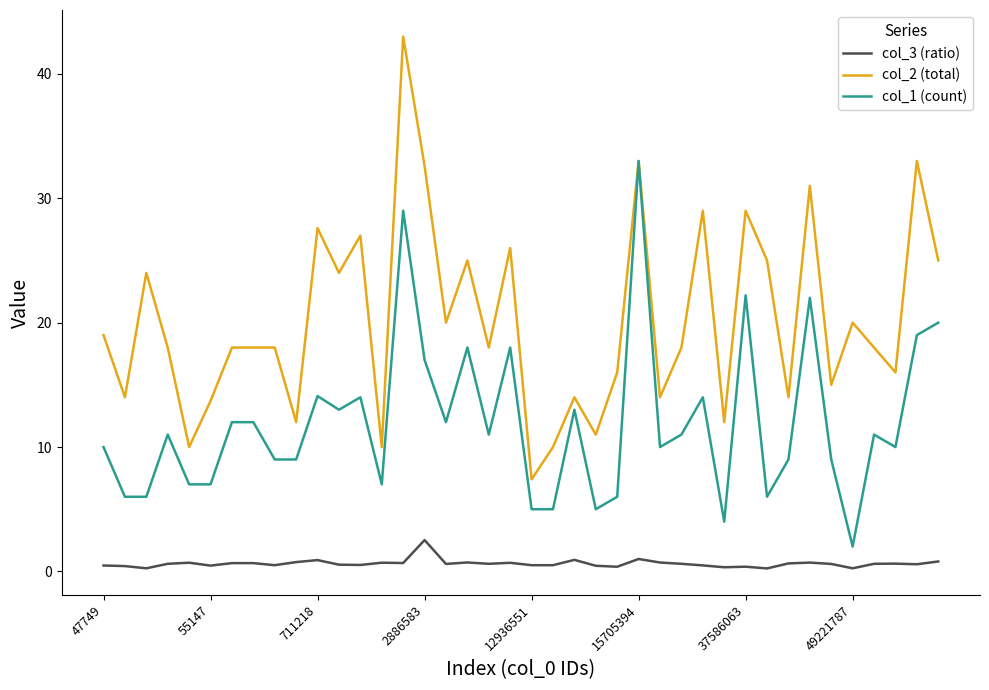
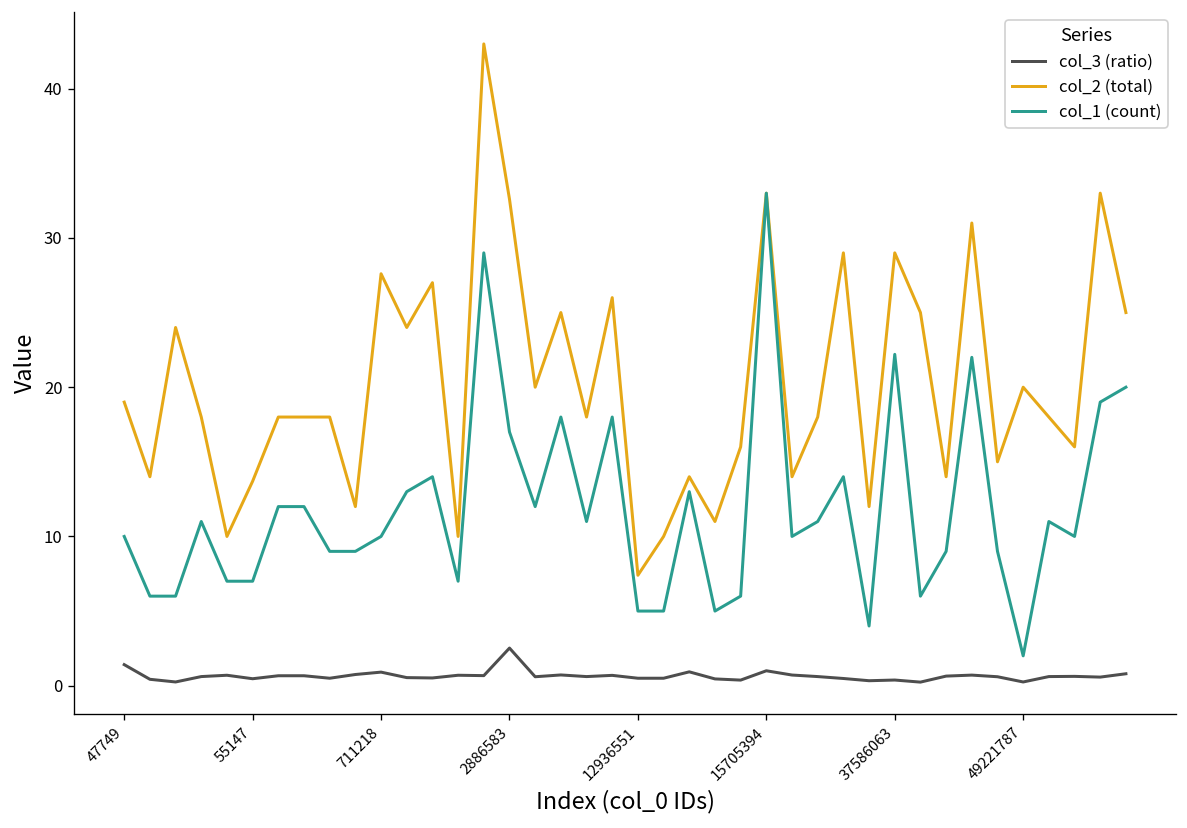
  {
    "col_3 (ratio)": {
-     "47749": 0.5,
+     "47749": 1.4,
      "55147": 0.5,
      "711218": 0.9,
      "2886583": 2.5,
      "12936551": 0.5,
      "15705394": 1.0,
      "37586063": 0.4,
      "49221787": 0.3
    },
    "col_2 (total)": {
      "47749": 19.0,
      "55147": 13.7,
      "711218": 27.6,
      "2886583": 32.6,
      "12936551": 7.4,
      "37586063": 29.0,
      "49221787": 20.0
    },
    "col_1 (count)": {
      "47749": 10.0,
      "55147": 7.0,
-     "711218": 14.1,
+     "711218": 10.0,
      "2886583": 17.0,
      "12936551": 5.0,
      "37586063": 22.2,
      "49221787": 2.0
    }
  }
